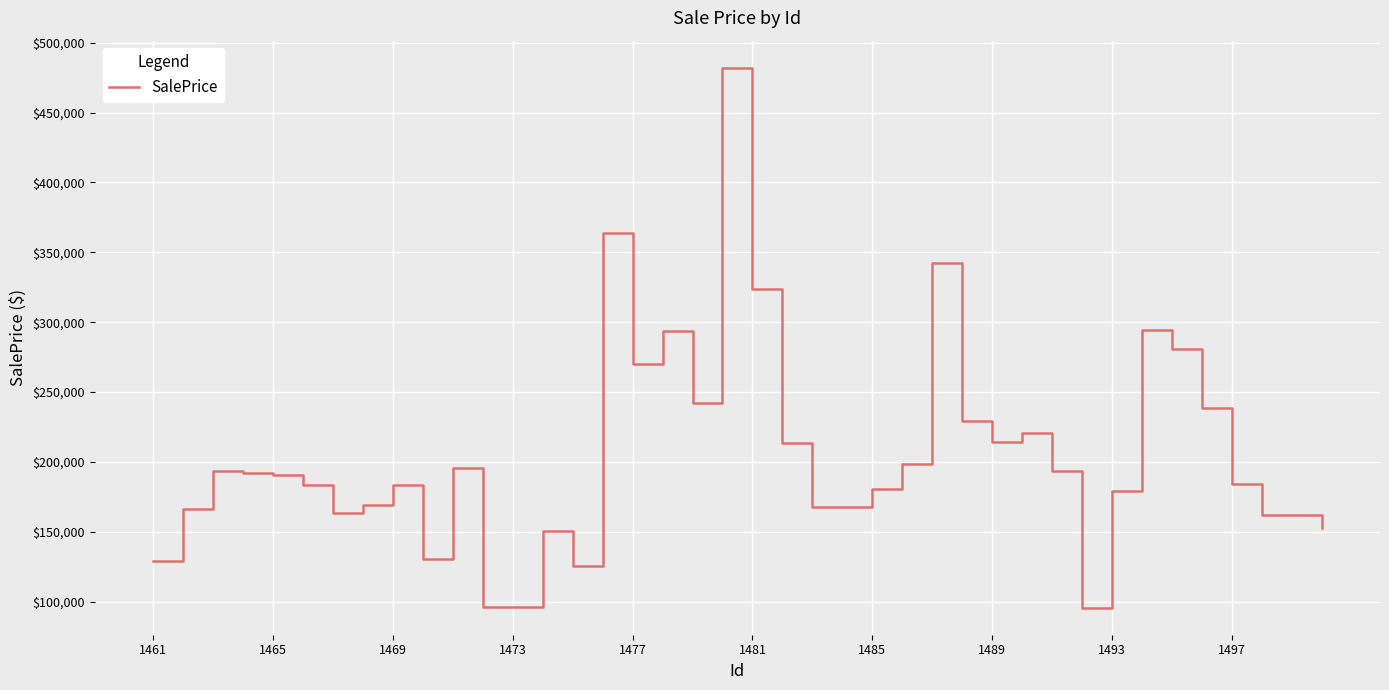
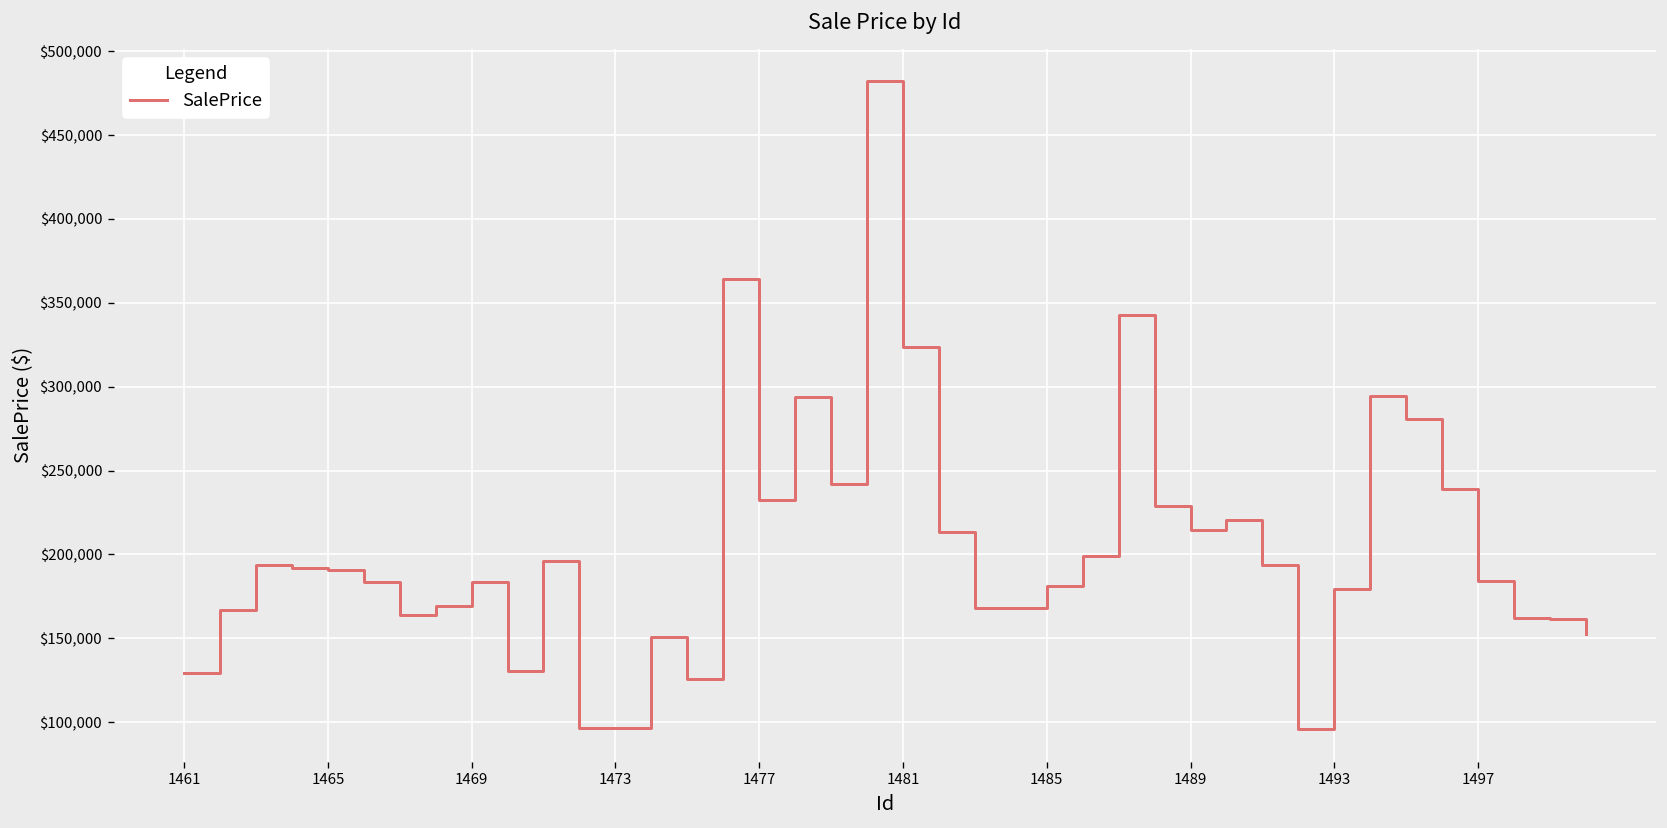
  {
    "1461": "$129,000",
    "1465": "$191,000",
    "1469": "$184,000",
    "1473": "$96,000",
-   "1477": "$270,000",
+   "1477": "$233,000",
    "1481": "$324,000",
    "1485": "$181,000",
    "1489": "$214,000",
    "1493": "$179,000",
    "1497": "$184,000"
  }
